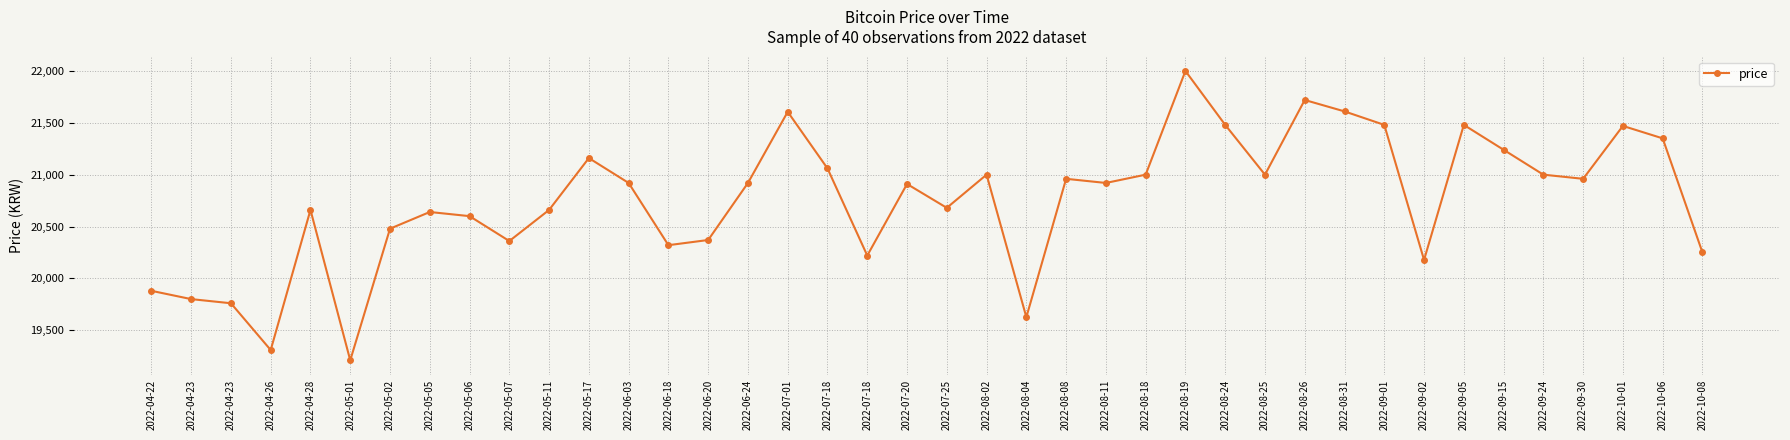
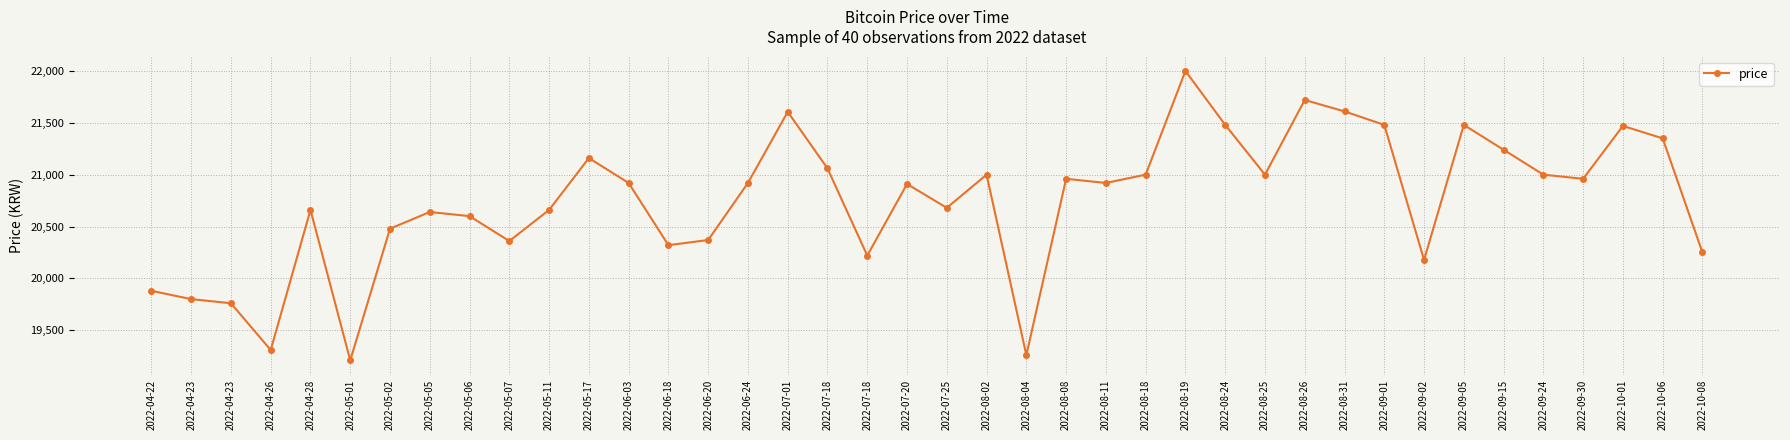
  {
    "2022-04-22": "19,880",
    "2022-04-26": "19,310",
    "2022-04-28": "20,660",
    "2022-05-01": "19,210",
    "2022-05-02": "20,480",
    "2022-05-05": "20,640",
    "2022-05-06": "20,600",
    "2022-05-07": "20,360",
    "2022-05-11": "20,660",
    "2022-05-17": "21,160",
    "2022-06-03": "20,920",
    "2022-06-18": "20,320",
    "2022-06-20": "20,370",
    "2022-06-24": "20,920",
    "2022-07-01": "21,610",
    "2022-07-20": "20,910",
    "2022-07-25": "20,680",
    "2022-08-02": "21,000",
-   "2022-08-04": "19,630",
+   "2022-08-04": "19,260",
    "2022-08-08": "20,960",
    "2022-08-11": "20,920",
    "2022-08-18": "21,000",
    "2022-08-19": "22,000",
    "2022-08-24": "21,480",
    "2022-08-25": "21,000",
    "2022-08-26": "21,720",
    "2022-08-31": "21,610",
    "2022-09-01": "21,480",
    "2022-09-02": "20,180",
    "2022-09-05": "21,480",
    "2022-09-15": "21,240",
    "2022-09-24": "21,000",
    "2022-09-30": "20,960",
    "2022-10-01": "21,470",
    "2022-10-06": "21,350",
    "2022-10-08": "20,250"
  }
